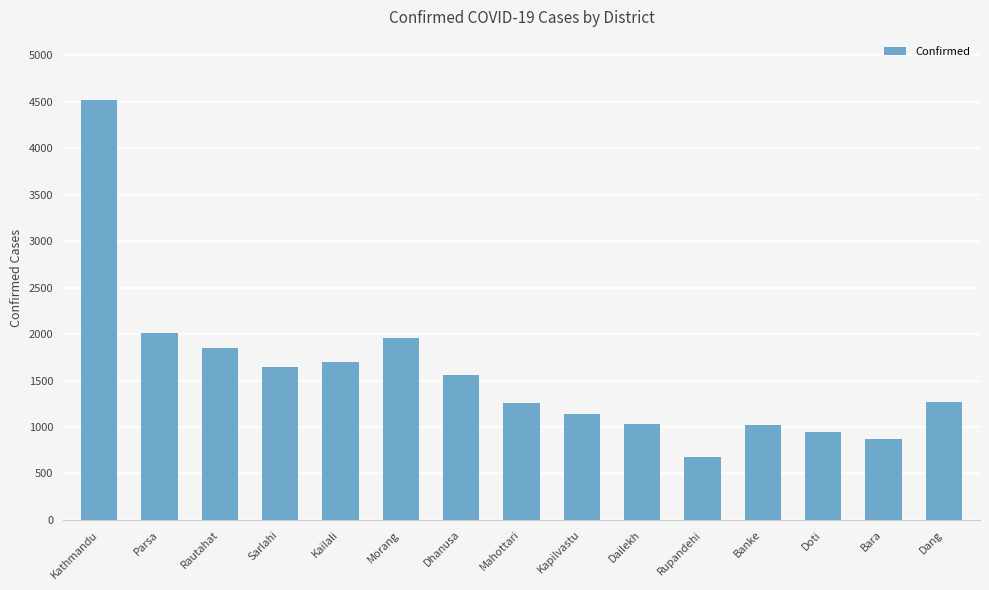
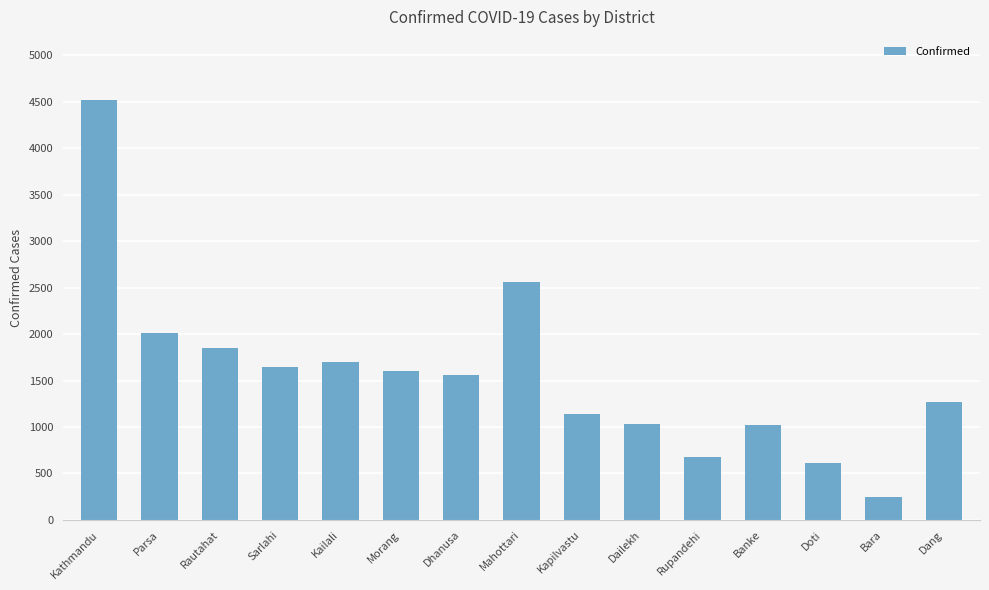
  {
    "Kathmandu": 4500,
    "Parsa": 2000,
    "Rautahat": 1900,
    "Sarlahi": 1600,
    "Kailali": 1700,
-   "Morang": 2000,
+   "Morang": 1600,
    "Dhanusa": 1600,
-   "Mahottari": 1300,
+   "Mahottari": 2600,
    "Kapilvastu": 1100,
    "Dailekh": 1000,
    "Rupandehi": 700,
    "Banke": 1000,
-   "Doti": 900,
-   "Bara": 900,
+   "Doti": 600,
+   "Bara": 200,
    "Dang": 1300
  }
